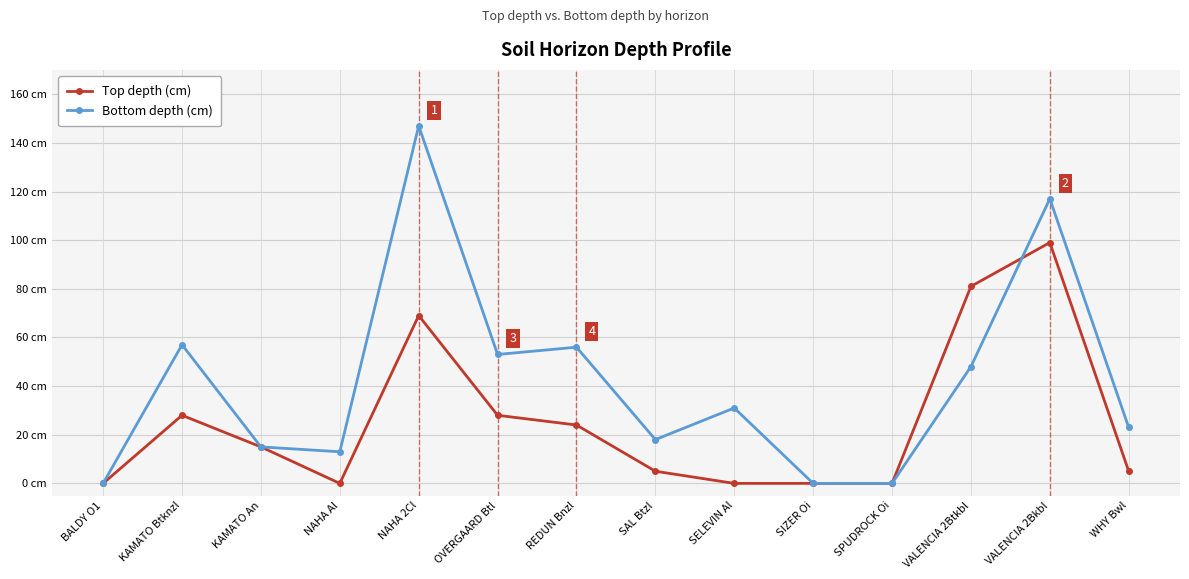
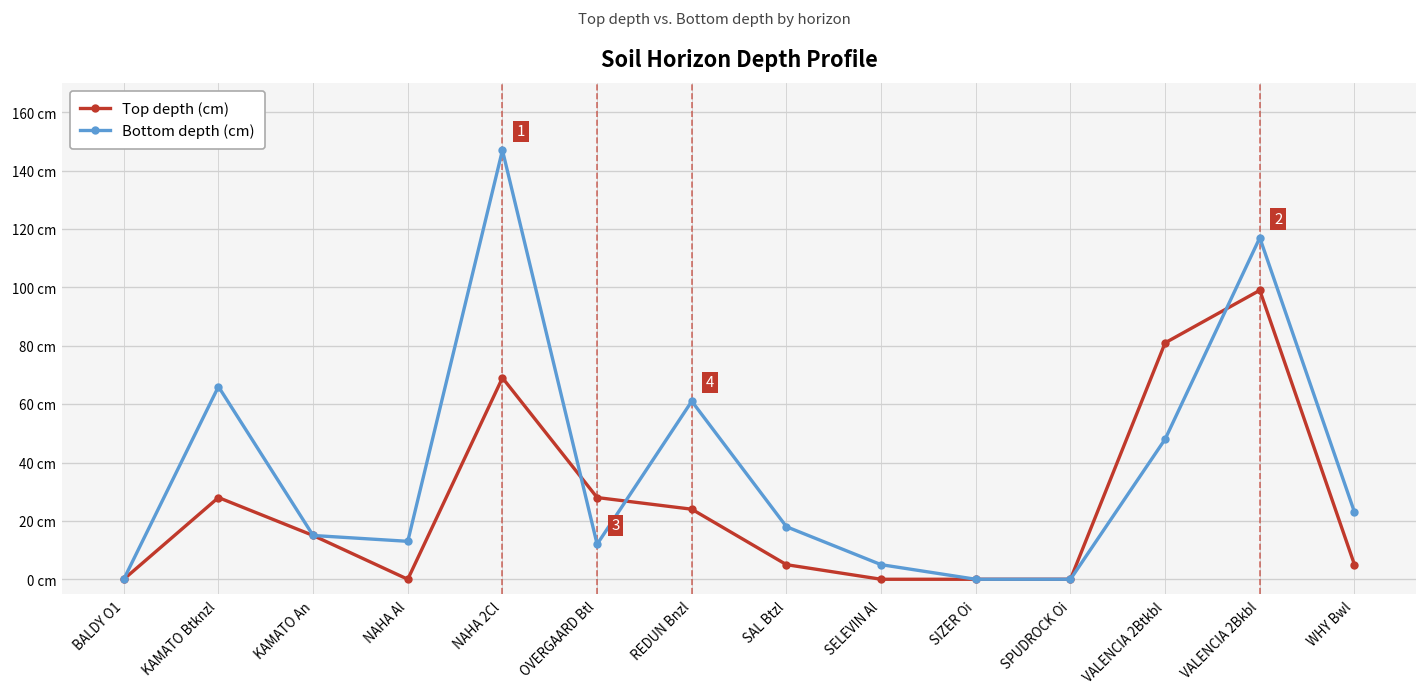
  {
    "Top depth (cm)": {
      "KAMATO Btknzl": "28 cm",
      "NAHA Al": "0 cm",
      "NAHA 2Cl": "69 cm",
      "OVERGAARD Btl": "28 cm",
      "REDUN Bnzl": "24 cm",
      "SAL Btzl": "5 cm",
      "SELEVIN Al": "0 cm",
      "VALENCIA 2Btkbl": "81 cm",
      "VALENCIA 2Bkbl": "99 cm",
      "WHY Bwl": "5 cm"
    },
    "Bottom depth (cm)": {
-     "KAMATO Btknzl": "57 cm",
+     "KAMATO Btknzl": "66 cm",
      "NAHA Al": "13 cm",
-     "OVERGAARD Btl": "53 cm",
-     "REDUN Bnzl": "56 cm",
+     "OVERGAARD Btl": "12 cm",
+     "REDUN Bnzl": "61 cm",
      "SAL Btzl": "18 cm",
-     "SELEVIN Al": "31 cm",
+     "SELEVIN Al": "5 cm",
      "VALENCIA 2Btkbl": "48 cm",
      "WHY Bwl": "23 cm"
    }
  }
